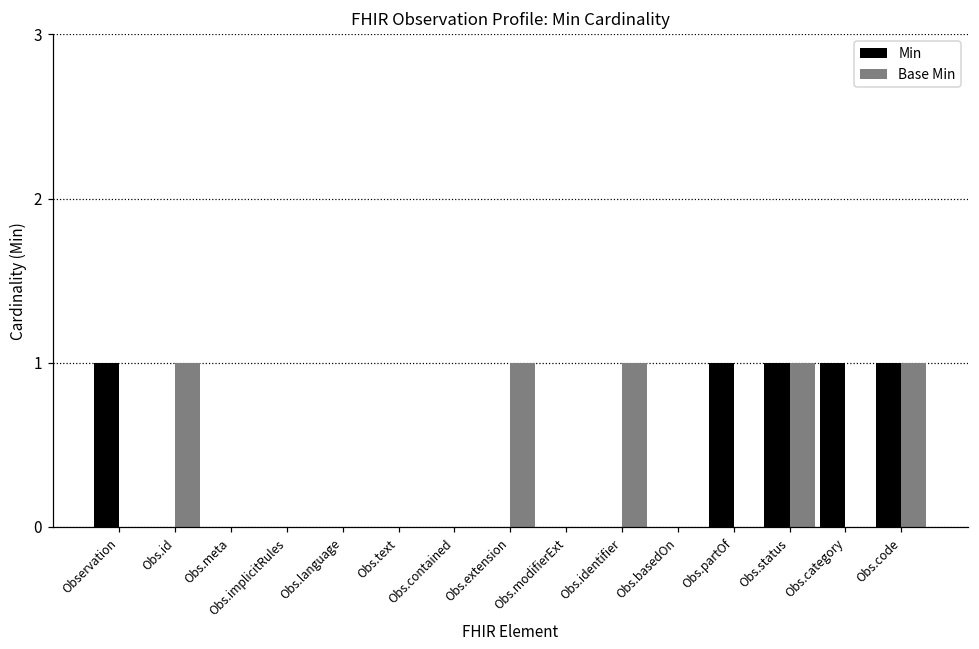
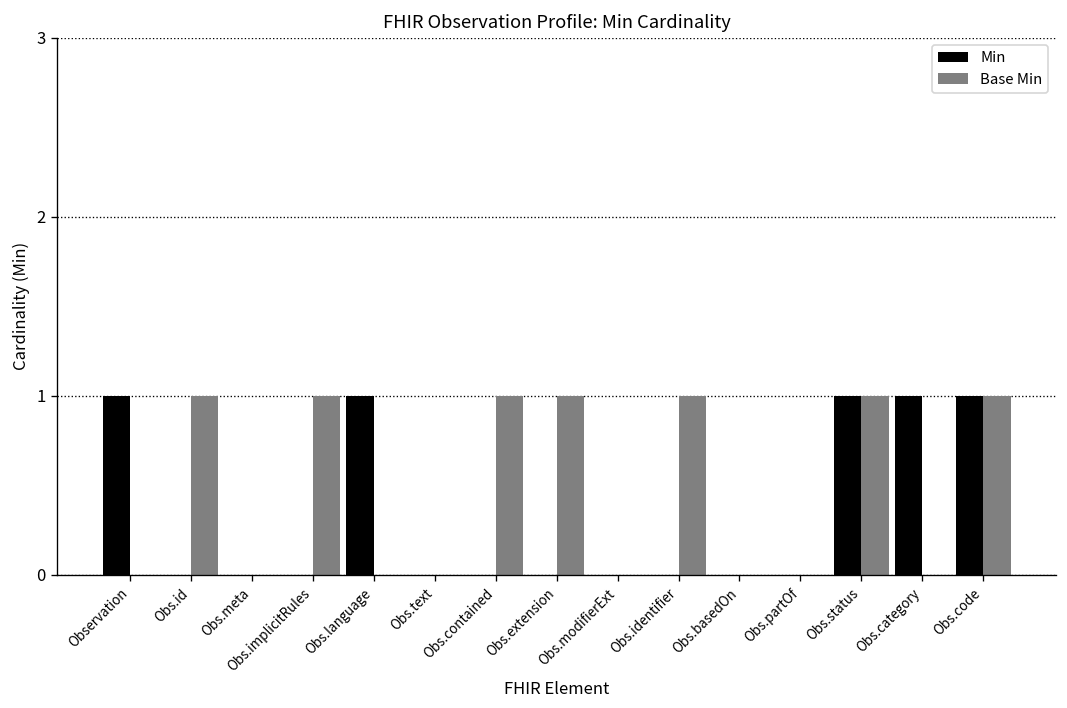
  {
    "Min": {
      "Observation": 1,
      "Obs.id": 0,
      "Obs.meta": 0,
      "Obs.implicitRules": 0,
-     "Obs.language": 0,
+     "Obs.language": 1,
      "Obs.text": 0,
      "Obs.contained": 0,
      "Obs.extension": 0,
      "Obs.modifierExt": 0,
      "Obs.identifier": 0,
      "Obs.basedOn": 0,
-     "Obs.partOf": 1,
+     "Obs.partOf": 0,
      "Obs.status": 1,
      "Obs.category": 1,
      "Obs.code": 1
    },
    "Base Min": {
      "Observation": 0,
      "Obs.id": 1,
      "Obs.meta": 0,
-     "Obs.implicitRules": 0,
+     "Obs.implicitRules": 1,
      "Obs.language": 0,
      "Obs.text": 0,
-     "Obs.contained": 0,
+     "Obs.contained": 1,
      "Obs.extension": 1,
      "Obs.modifierExt": 0,
      "Obs.identifier": 1,
      "Obs.basedOn": 0,
      "Obs.partOf": 0,
      "Obs.status": 1,
      "Obs.category": 0,
      "Obs.code": 1
    }
  }
